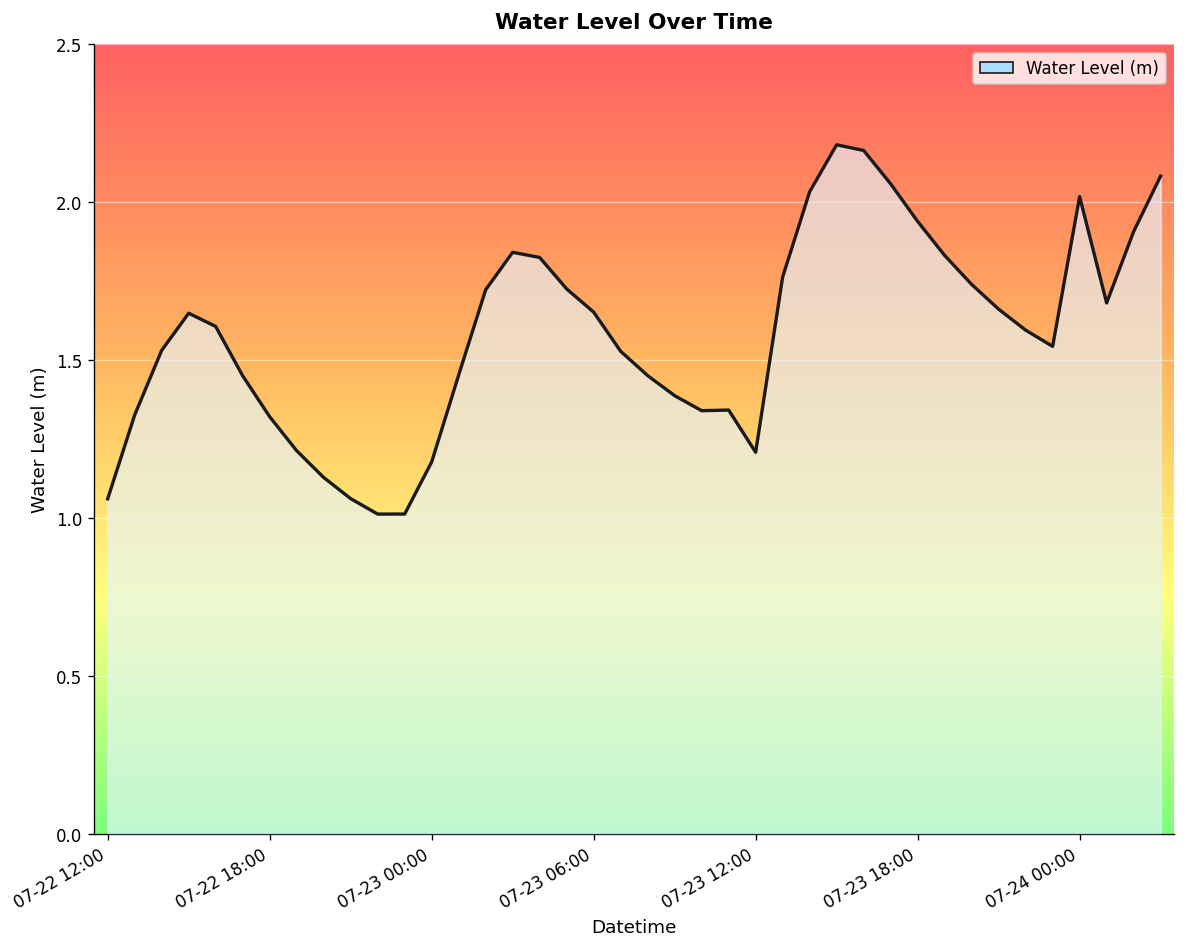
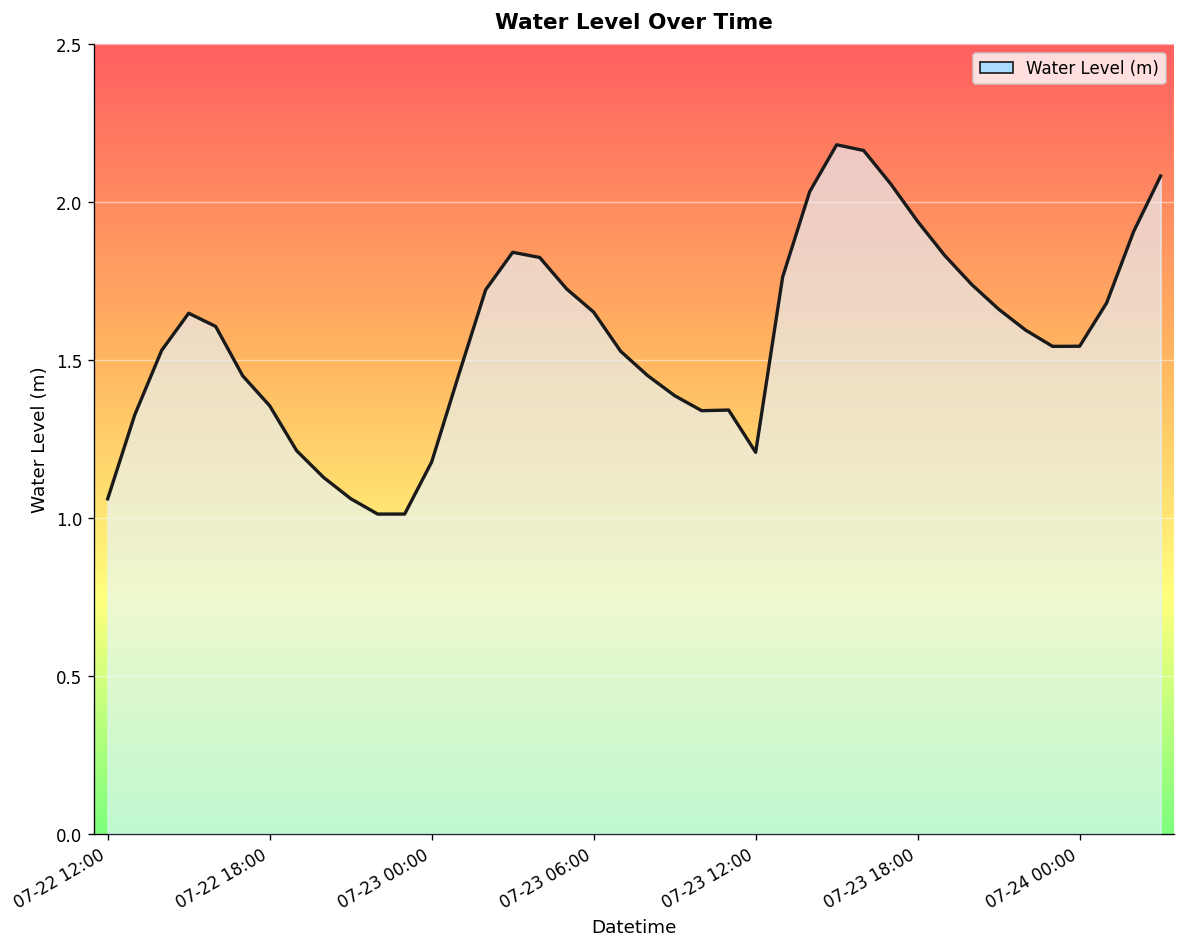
  {
    "Water Level (m)": {
      "07-22 12:00": 1.06,
-     "07-22 18:00": 1.32,
+     "07-22 18:00": 1.36,
      "07-23 00:00": 1.18,
      "07-23 06:00": 1.65,
      "07-23 12:00": 1.21,
      "07-23 18:00": 1.94,
-     "07-24 00:00": 2.02
+     "07-24 00:00": 1.54
    }
  }
